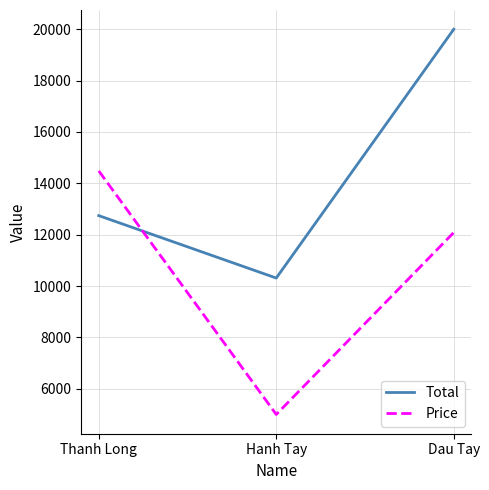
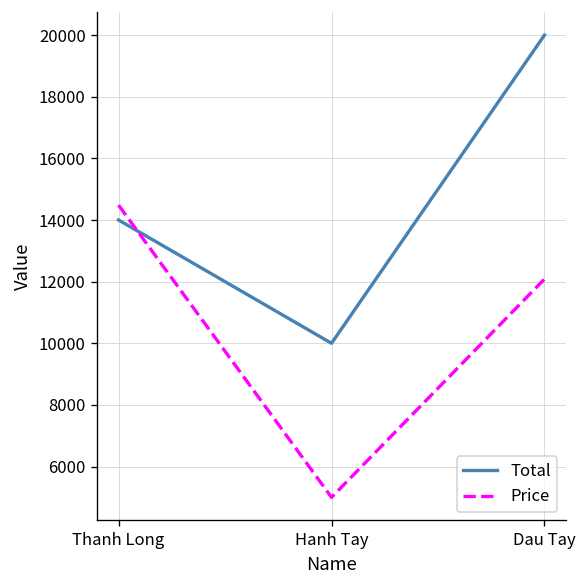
  {
    "Total": {
-     "Thanh Long": 12700,
-     "Hanh Tay": 10300,
+     "Thanh Long": 14000,
+     "Hanh Tay": 10000,
      "Dau Tay": 20000
    },
    "Price": {
      "Thanh Long": 14500,
      "Hanh Tay": 5000,
      "Dau Tay": 12100
    }
  }
